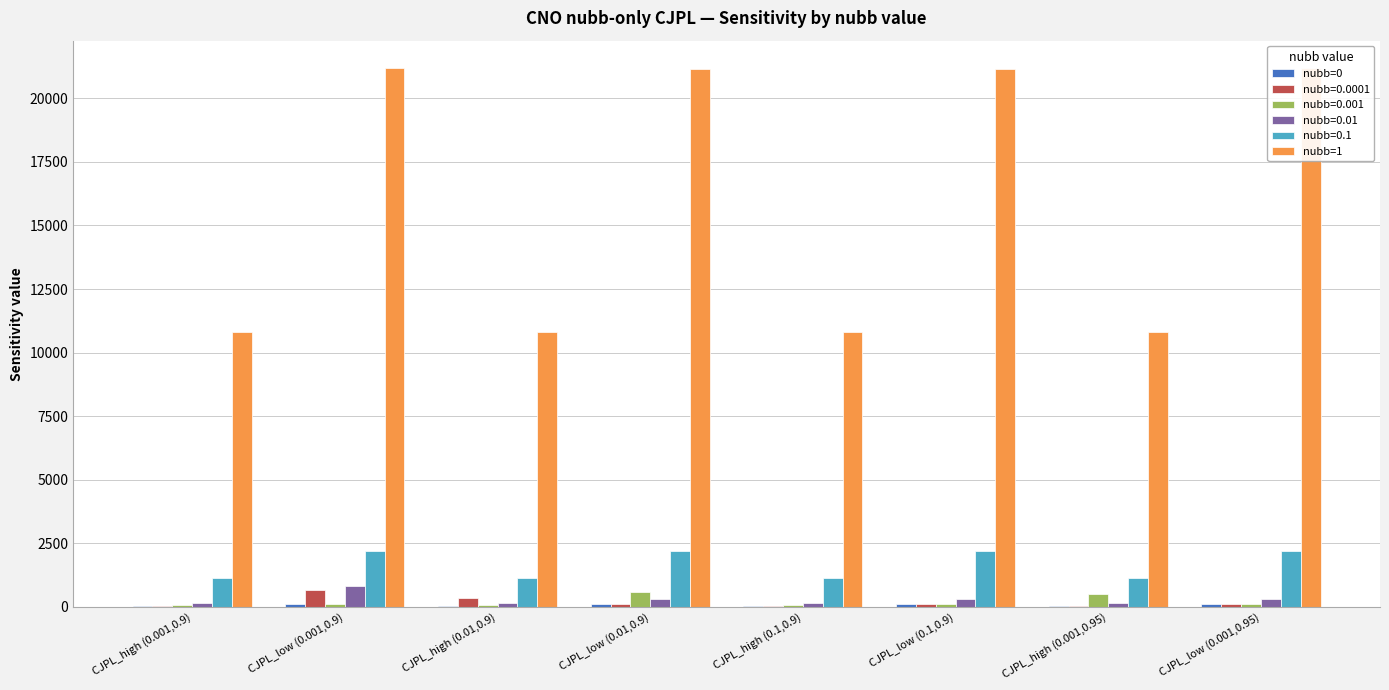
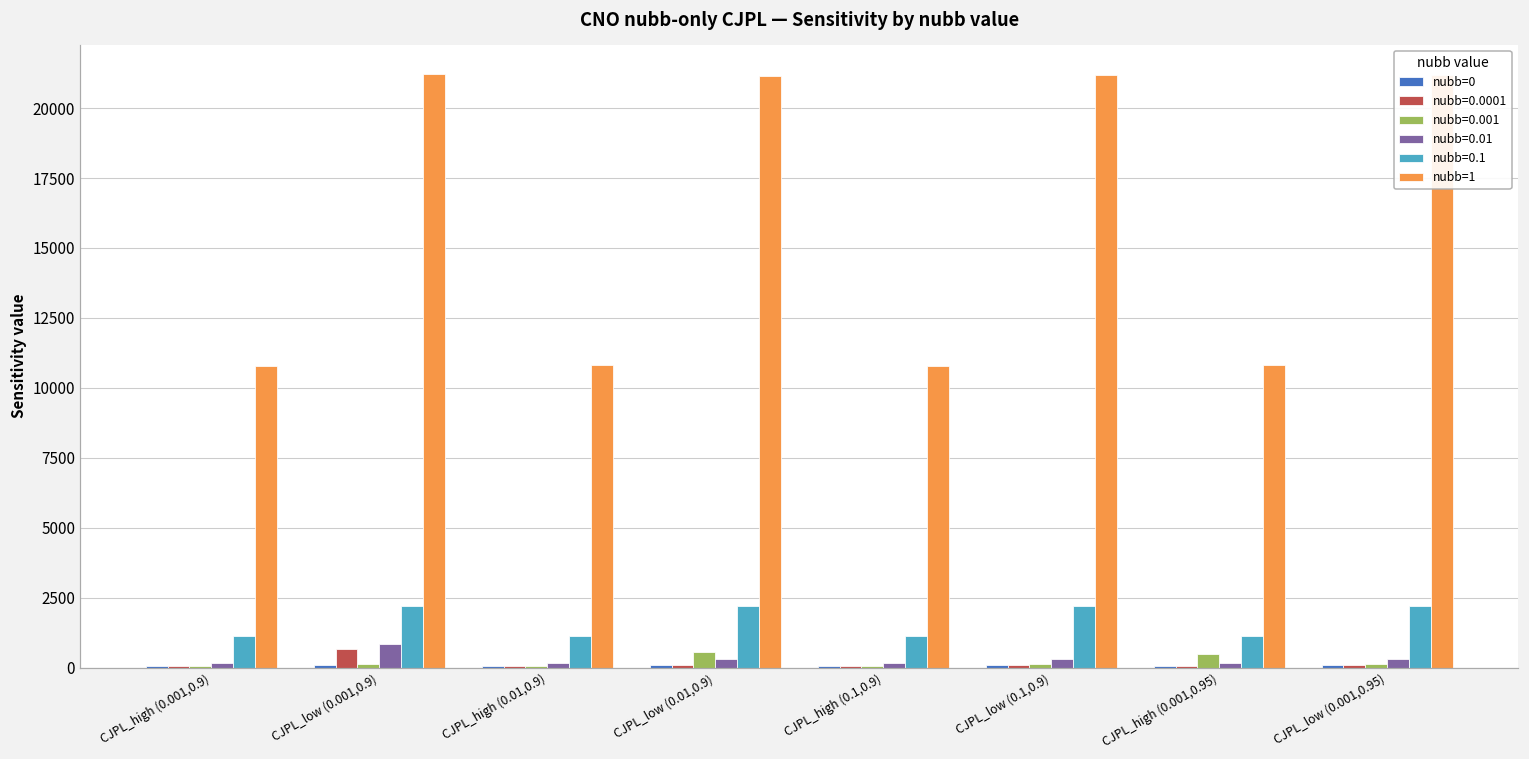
  {
    "nubb=0.0001": {
      "CJPL_low (0.001,0.9)": 700,
-     "CJPL_high (0.01,0.9)": 400
+     "CJPL_high (0.01,0.9)": 100
    },
    "nubb=0.001": {
      "CJPL_low (0.001,0.9)": 100,
      "CJPL_low (0.01,0.9)": 600,
      "CJPL_low (0.1,0.9)": 100,
      "CJPL_high (0.001,0.95)": 500,
      "CJPL_low (0.001,0.95)": 100
    },
    "nubb=0.01": {
      "CJPL_high (0.001,0.9)": 200,
      "CJPL_low (0.001,0.9)": 800,
      "CJPL_high (0.01,0.9)": 200,
      "CJPL_low (0.01,0.9)": 300,
      "CJPL_high (0.1,0.9)": 200,
      "CJPL_low (0.1,0.9)": 300,
      "CJPL_high (0.001,0.95)": 200,
      "CJPL_low (0.001,0.95)": 300
    },
    "nubb=1": {
      "CJPL_high (0.001,0.9)": 10800,
      "CJPL_low (0.001,0.9)": 21200,
      "CJPL_high (0.01,0.9)": 10800,
      "CJPL_low (0.01,0.9)": 21200,
      "CJPL_high (0.1,0.9)": 10800,
      "CJPL_low (0.1,0.9)": 21200,
      "CJPL_high (0.001,0.95)": 10800
    }
  }
